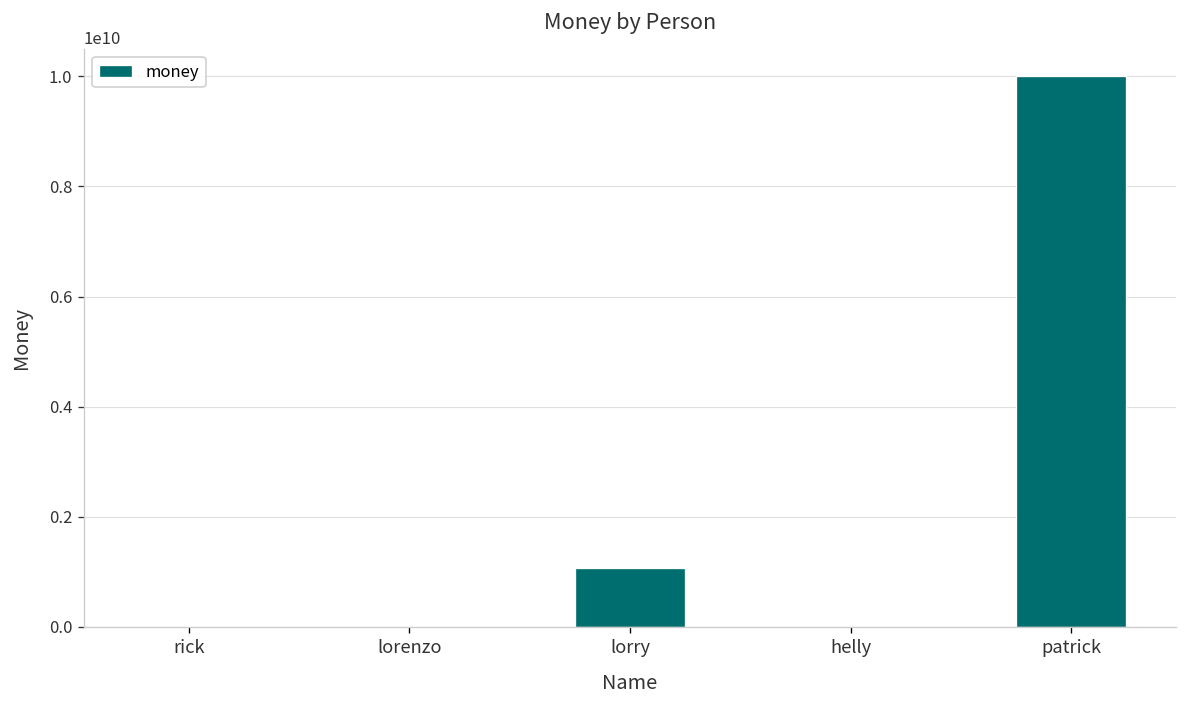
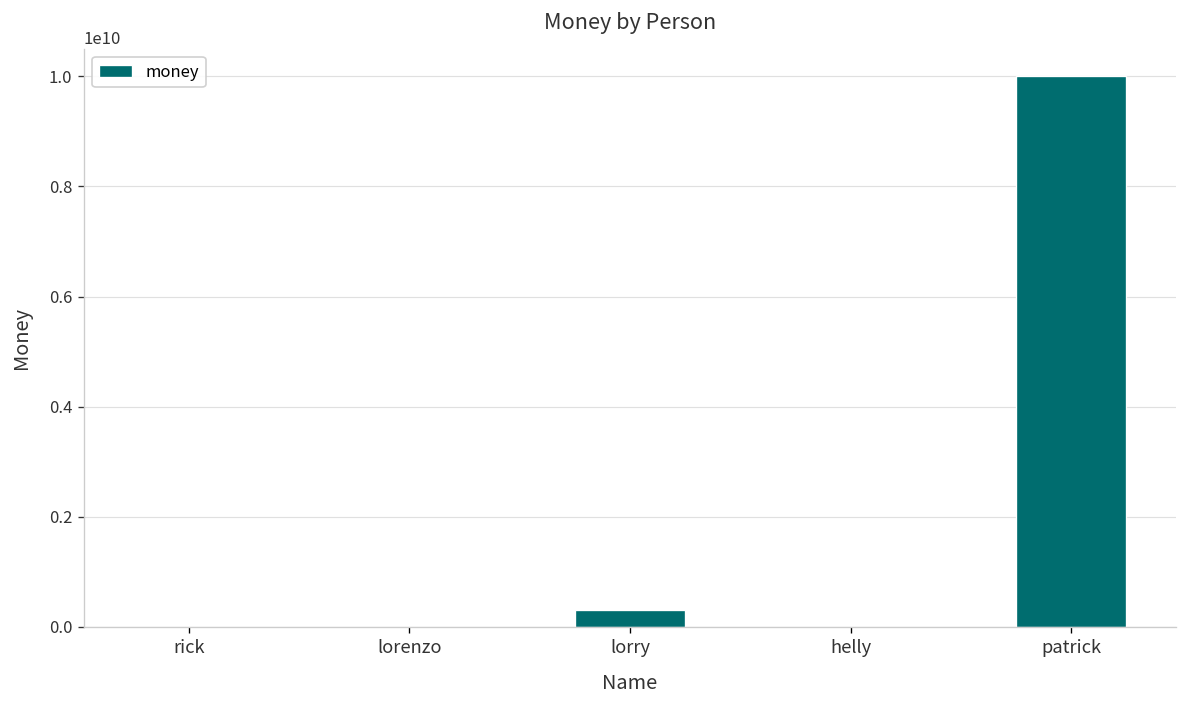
  {
-   "lorry": 1100000000,
+   "lorry": 300000000,
    "patrick": 10000000000
  }
